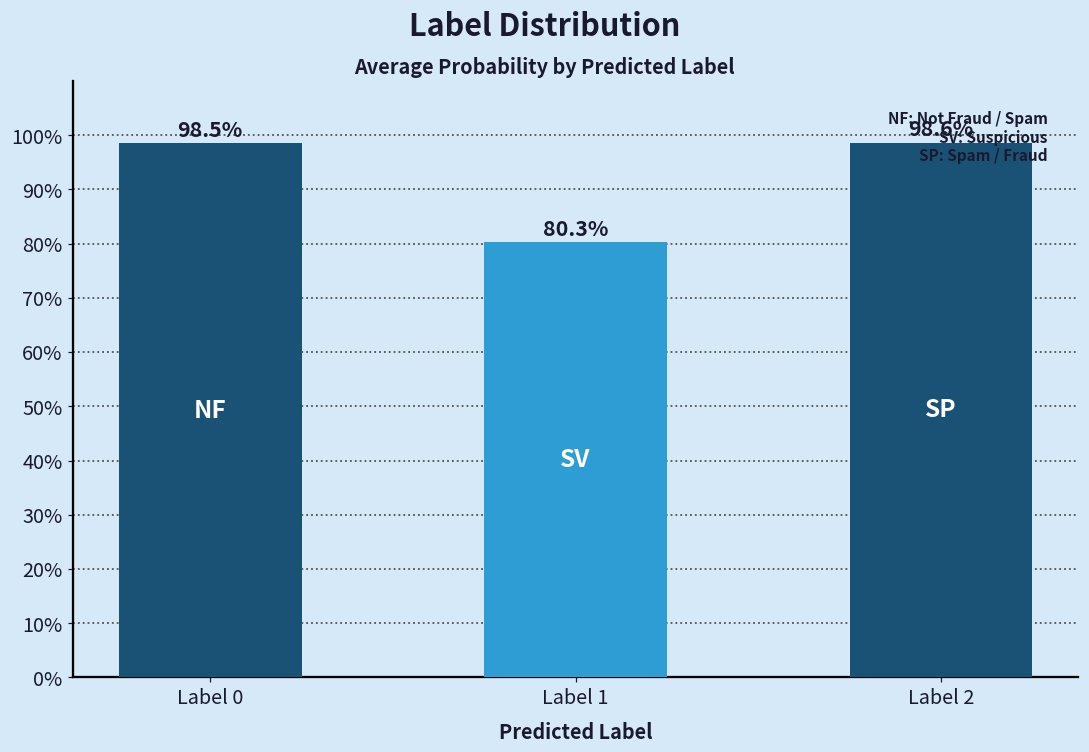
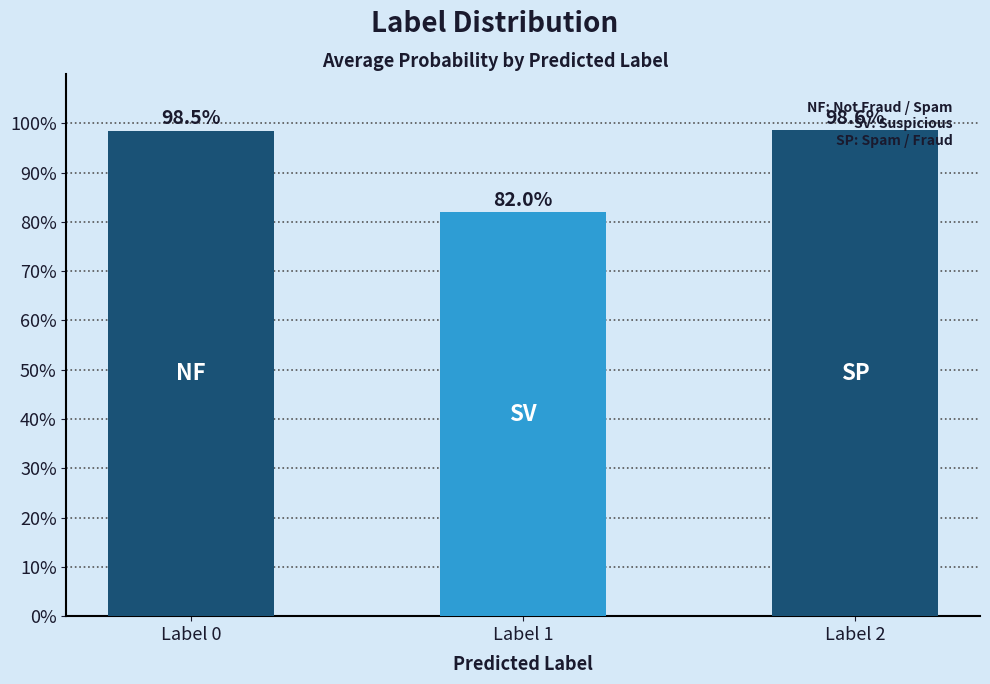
  {
    "Label 0": "98.5%",
-   "Label 1": "80.3%"
+   "Label 1": "82.0%"
  }
